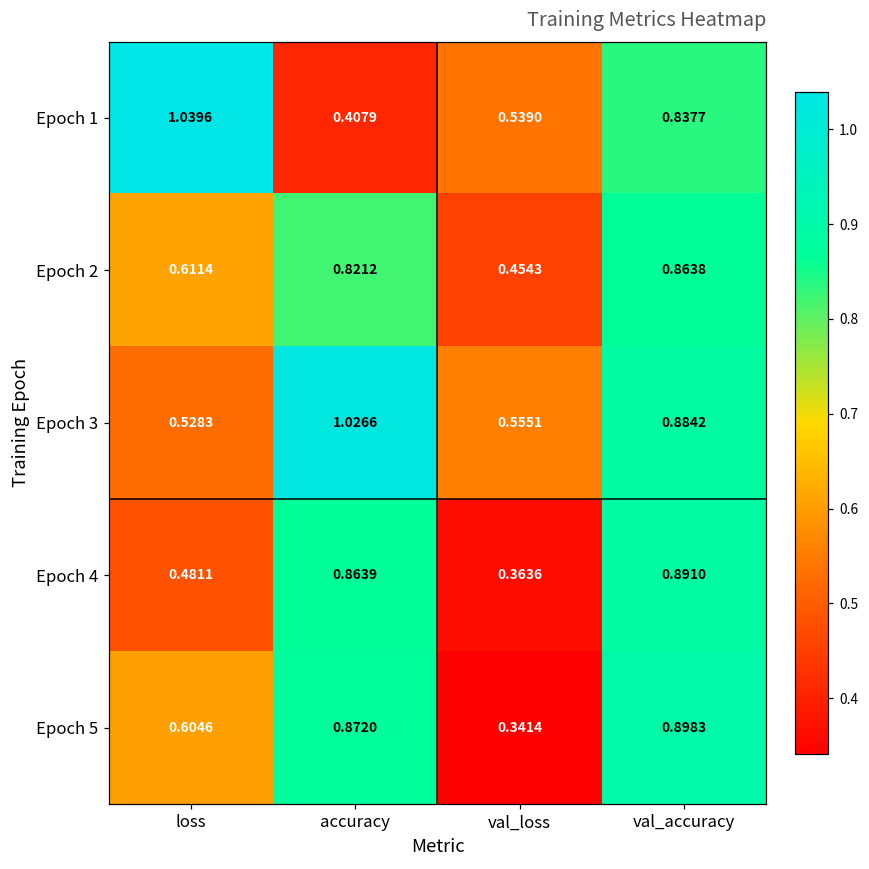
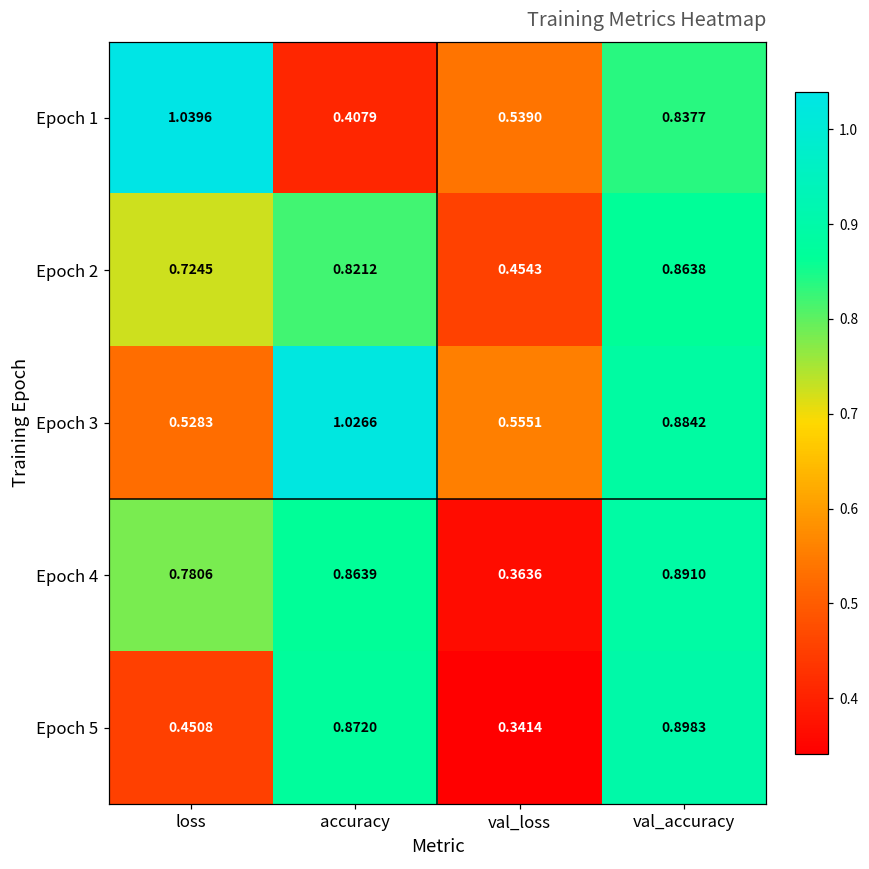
  {
    "Epoch 1": {
      "loss": 1.0396,
      "accuracy": 0.4079,
      "val_loss": 0.5390,
      "val_accuracy": 0.8377
    },
    "Epoch 2": {
-     "loss": 0.6114,
+     "loss": 0.7245,
      "accuracy": 0.8212,
      "val_loss": 0.4543,
      "val_accuracy": 0.8638
    },
    "Epoch 3": {
      "loss": 0.5283,
      "accuracy": 1.0266,
      "val_loss": 0.5551,
      "val_accuracy": 0.8842
    },
    "Epoch 4": {
-     "loss": 0.4811,
+     "loss": 0.7806,
      "accuracy": 0.8639,
      "val_loss": 0.3636,
      "val_accuracy": 0.8910
    },
    "Epoch 5": {
-     "loss": 0.6046,
+     "loss": 0.4508,
      "accuracy": 0.8720,
      "val_loss": 0.3414,
      "val_accuracy": 0.8983
    }
  }
